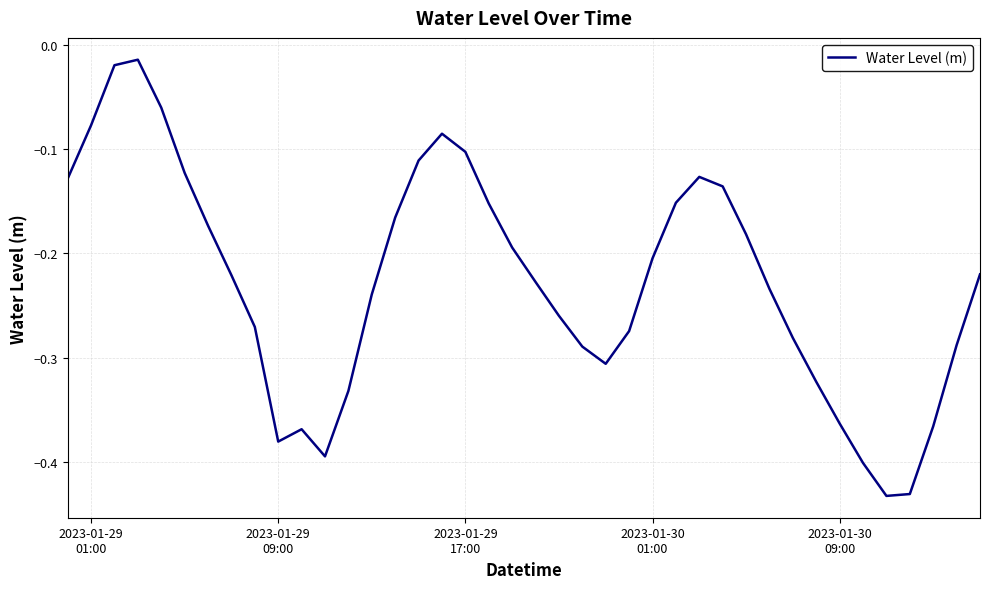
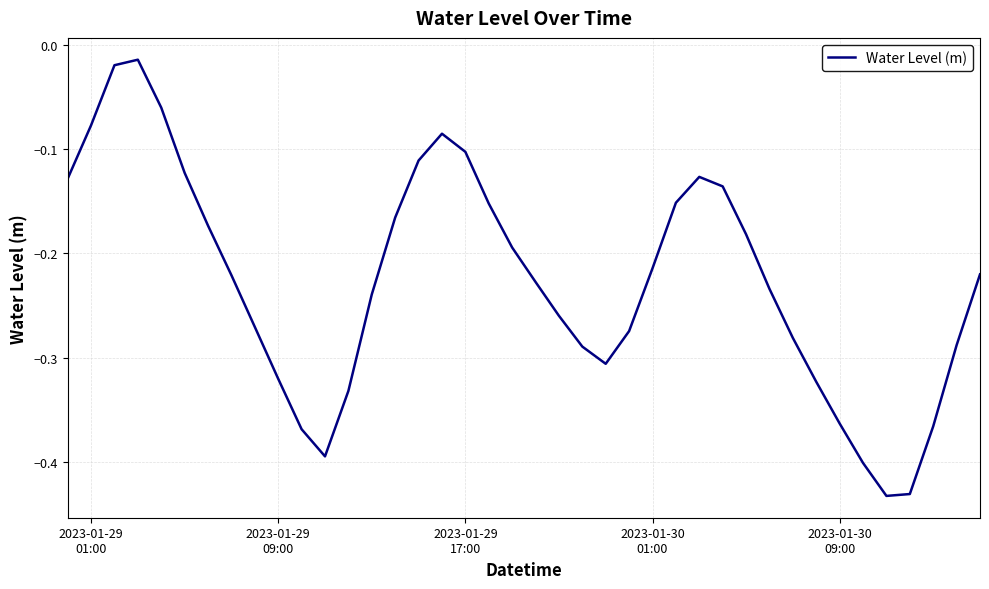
  {
    "2023-01-29 01:00": -0.077,
-   "2023-01-29 09:00": -0.380,
+   "2023-01-29 09:00": -0.320,
    "2023-01-29 17:00": -0.103,
-   "2023-01-30 01:00": -0.205,
+   "2023-01-30 01:00": -0.214,
    "2023-01-30 09:00": -0.363
  }
